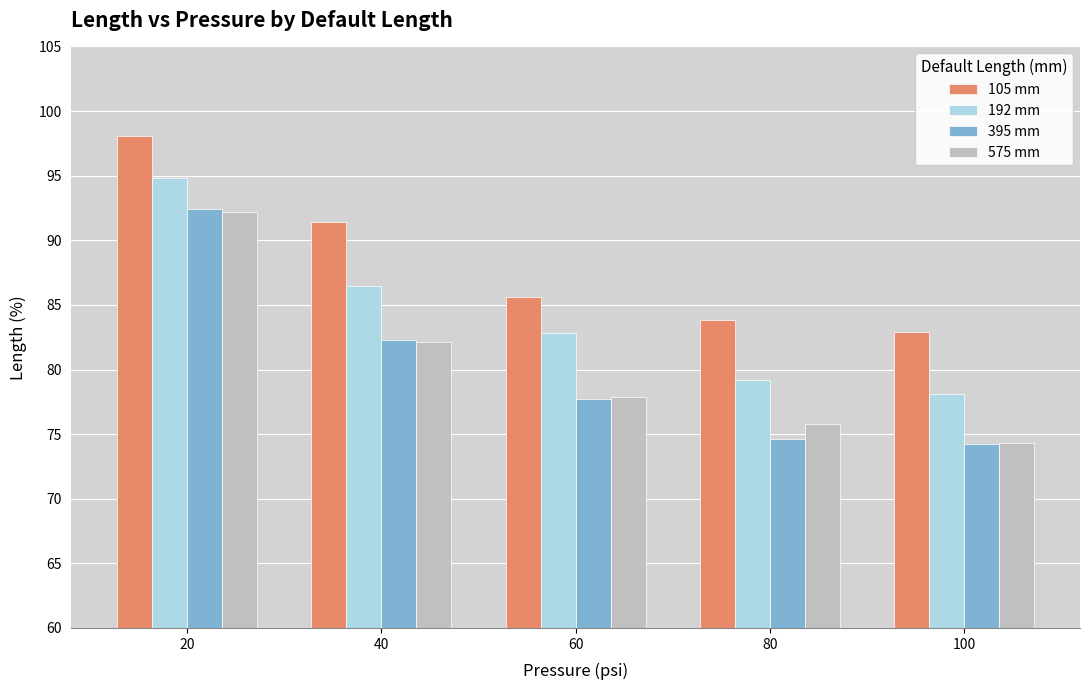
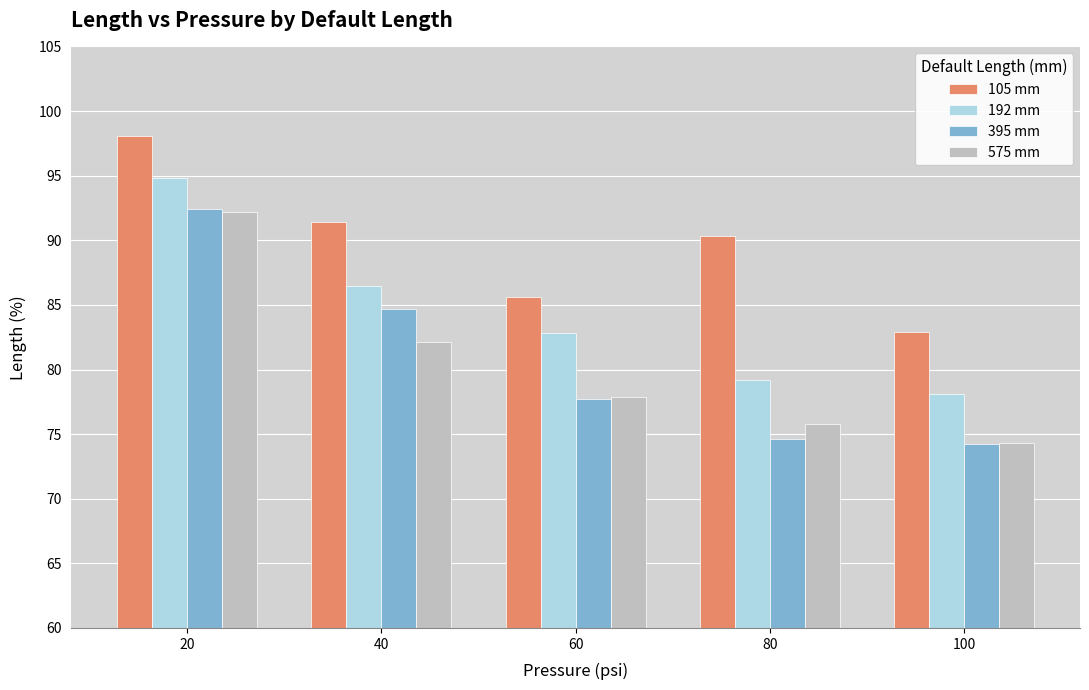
  {
    "105 mm": {
      "20": 98.1,
      "40": 91.4,
      "60": 85.6,
-     "80": 83.8,
+     "80": 90.3,
      "100": 82.9
    },
    "395 mm": {
      "20": 92.4,
-     "40": 82.3,
+     "40": 84.7,
      "60": 77.7,
      "80": 74.6,
      "100": 74.2
    }
  }
